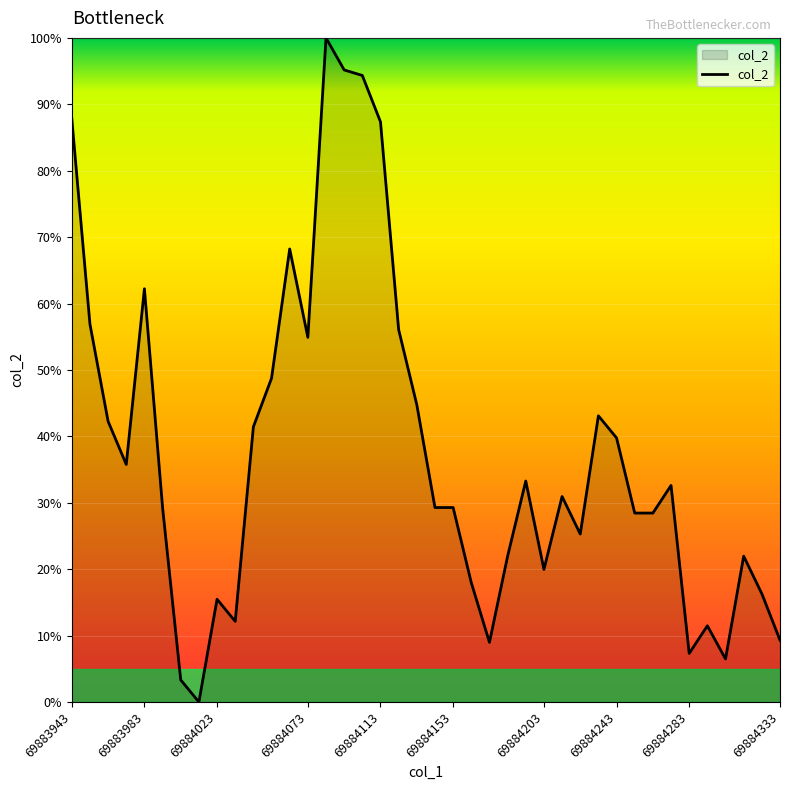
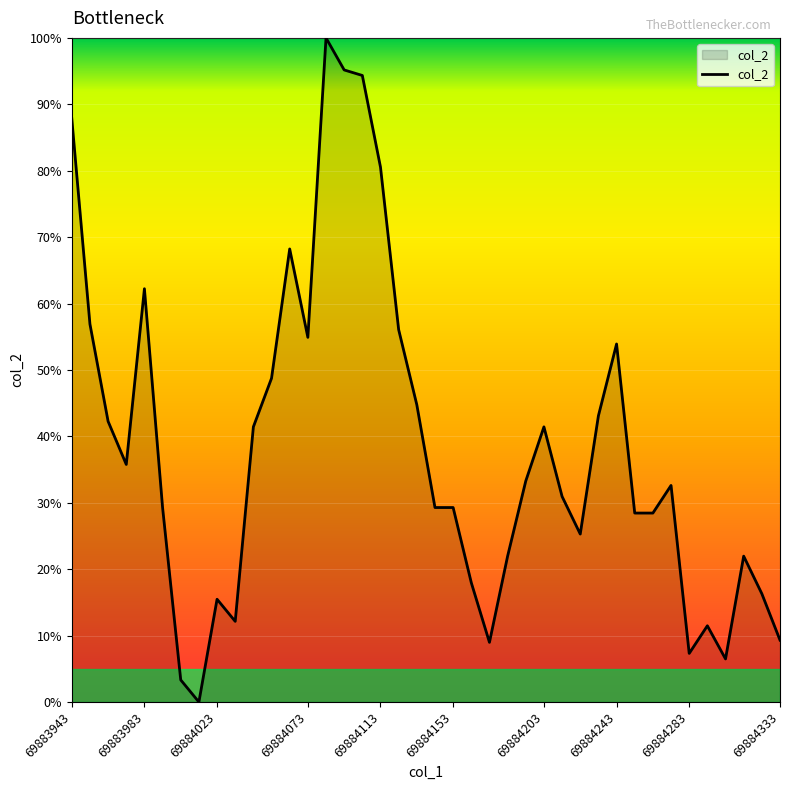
  {
    "69883943": "88%",
    "69883983": "62%",
    "69884023": "15%",
    "69884073": "55%",
-   "69884113": "87%",
+   "69884113": "81%",
    "69884153": "29%",
-   "69884203": "20%",
-   "69884243": "40%",
+   "69884203": "41%",
+   "69884243": "54%",
    "69884283": "7%",
    "69884333": "9%"
  }
